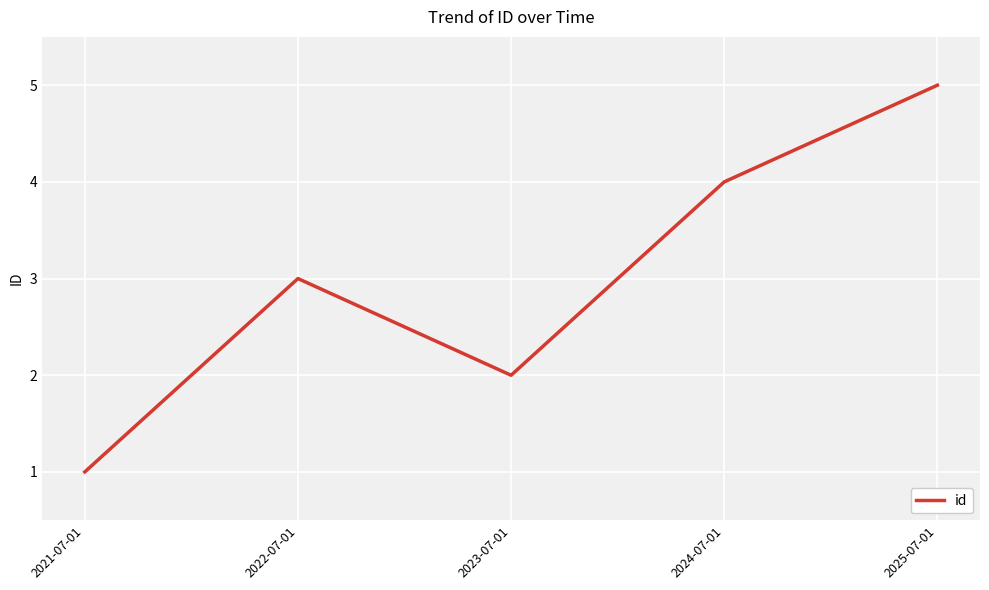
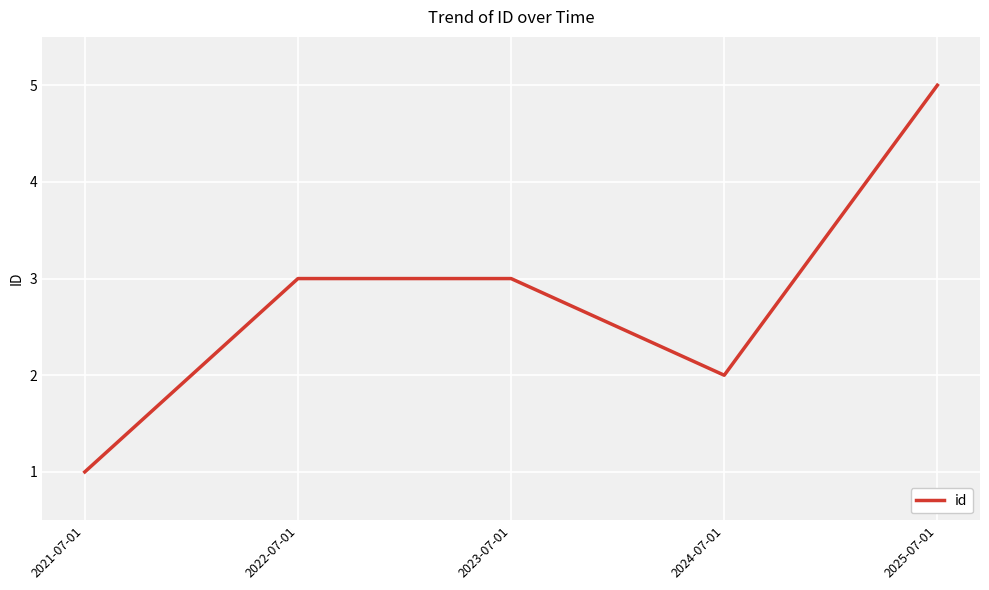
  {
    "2021-07-01": 1,
    "2022-07-01": 3,
-   "2023-07-01": 2,
-   "2024-07-01": 4,
+   "2023-07-01": 3,
+   "2024-07-01": 2,
    "2025-07-01": 5
  }
